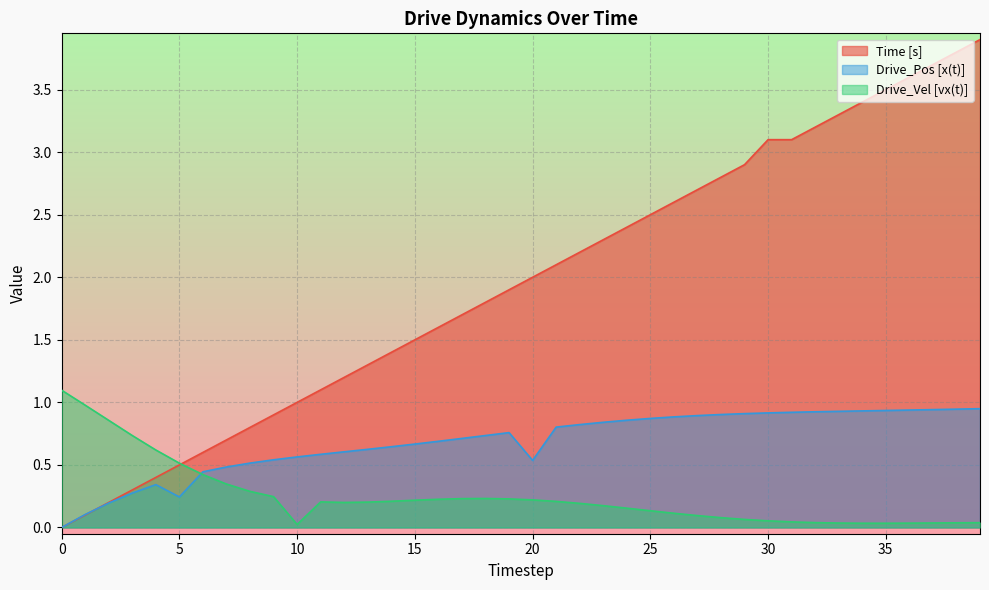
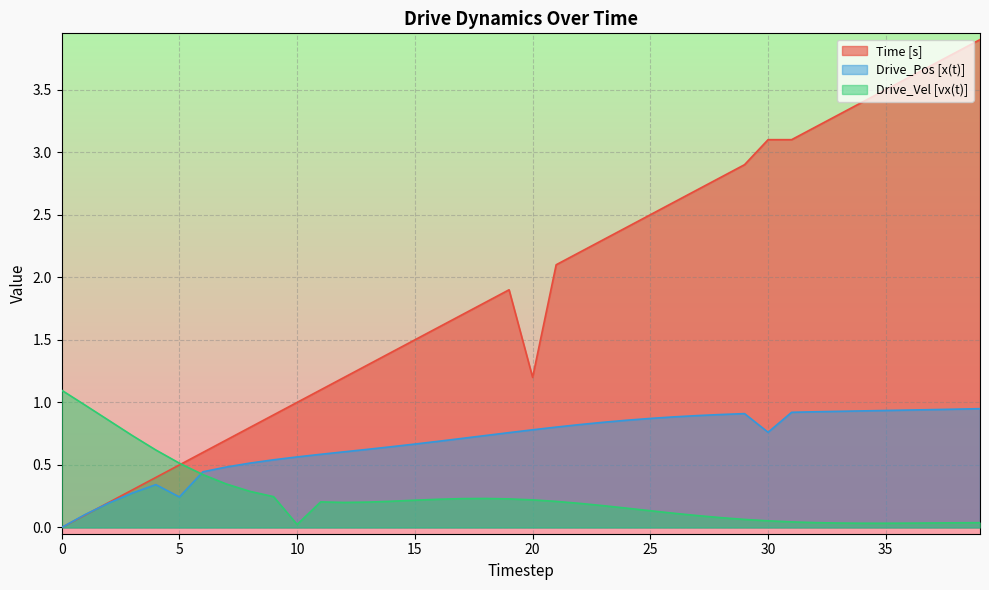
  {
    "Time [s]": {
      "10": 1.0,
      "15": 1.5,
-     "20": 2.0,
+     "20": 1.2,
      "25": 2.5,
      "30": 3.1
    },
    "Drive_Pos [x(t)]": {
      "5": 0.24,
      "10": 0.56,
      "15": 0.67,
-     "20": 0.54,
+     "20": 0.78,
      "25": 0.87,
-     "30": 0.92,
+     "30": 0.76,
      "35": 0.94
    },
    "Drive_Vel [vx(t)]": {
      "0": 1.10,
      "10": 0.02,
      "15": 0.22,
      "20": 0.22,
      "25": 0.13,
      "30": 0.05,
      "35": 0.03
    }
  }
